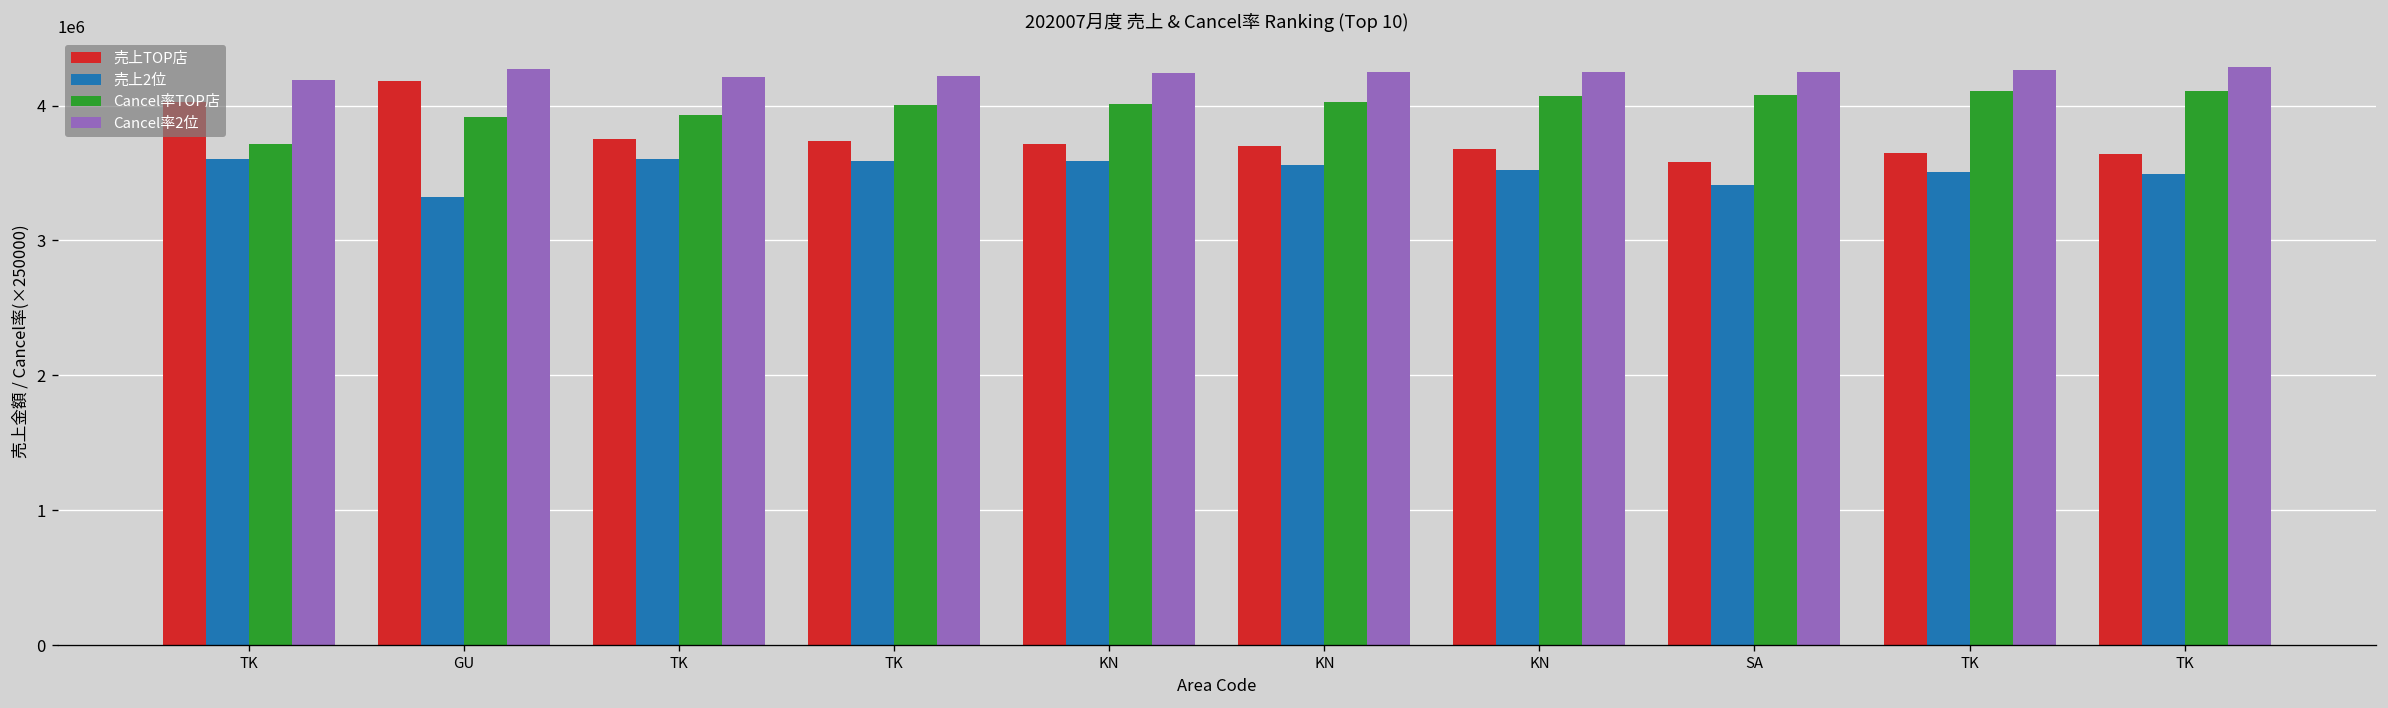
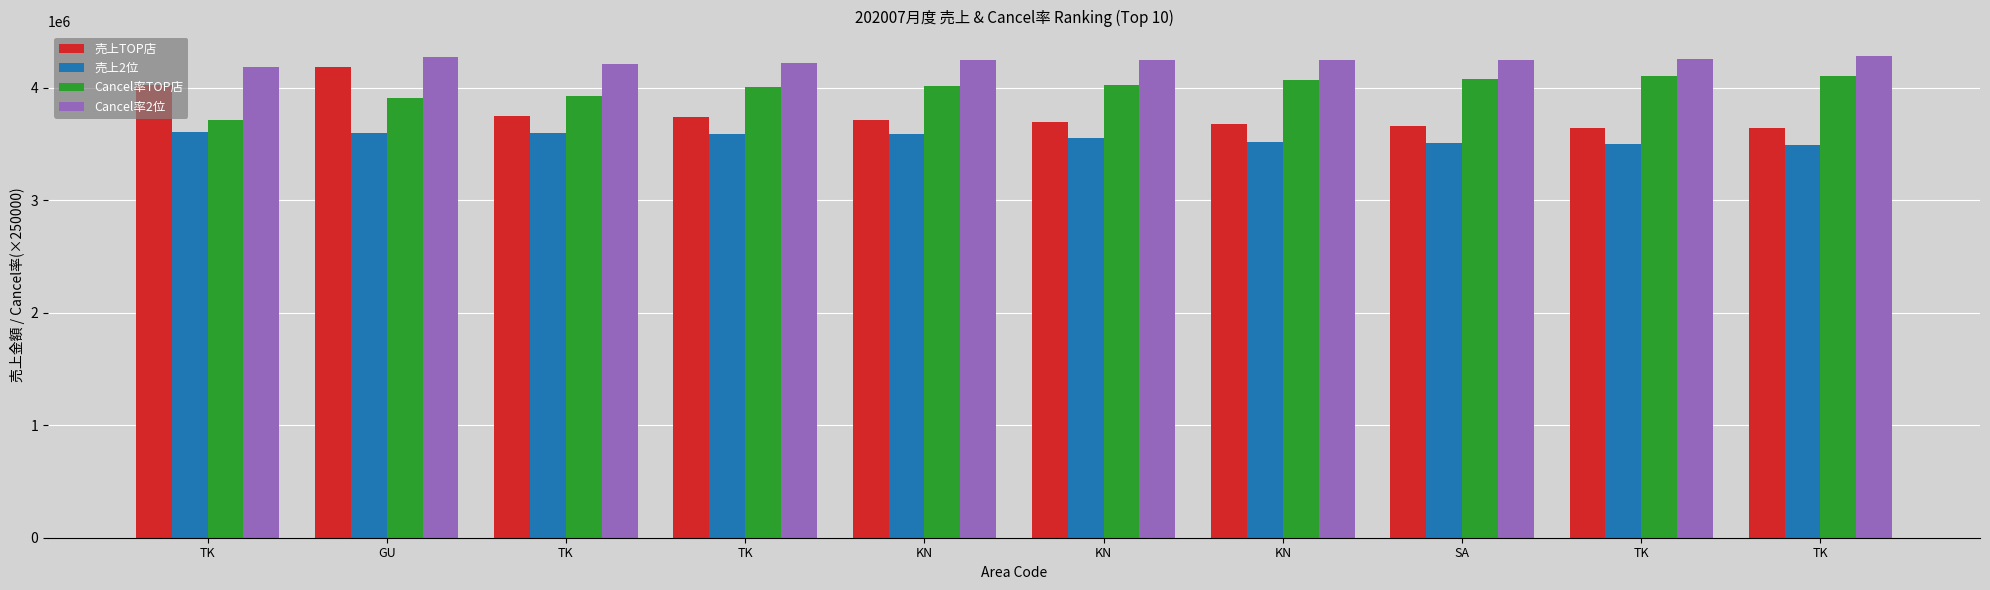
  {
    "売上TOP店": {
      "GU": 4180000,
-     "SA": 3580000
+     "SA": 3660000
    },
    "売上2位": {
-     "GU": 3330000,
-     "SA": 3410000
+     "GU": 3600000,
+     "SA": 3510000
    },
    "Cancel率TOP店": {
      "GU": 3910000,
      "SA": 4080000
    },
    "Cancel率2位": {
      "GU": 4270000,
      "SA": 4250000
    }
  }
